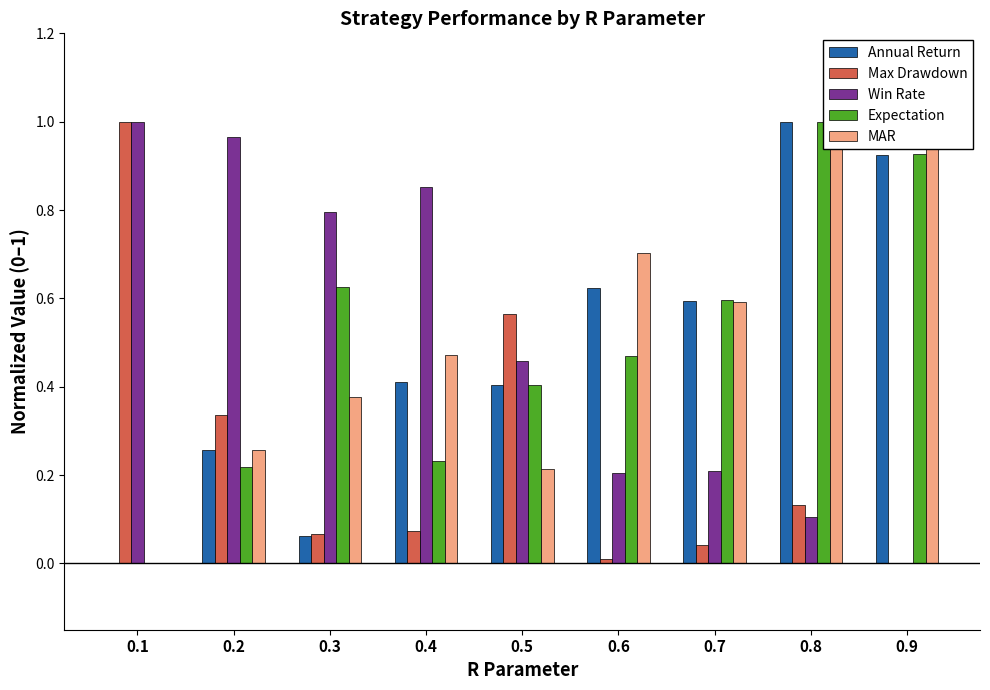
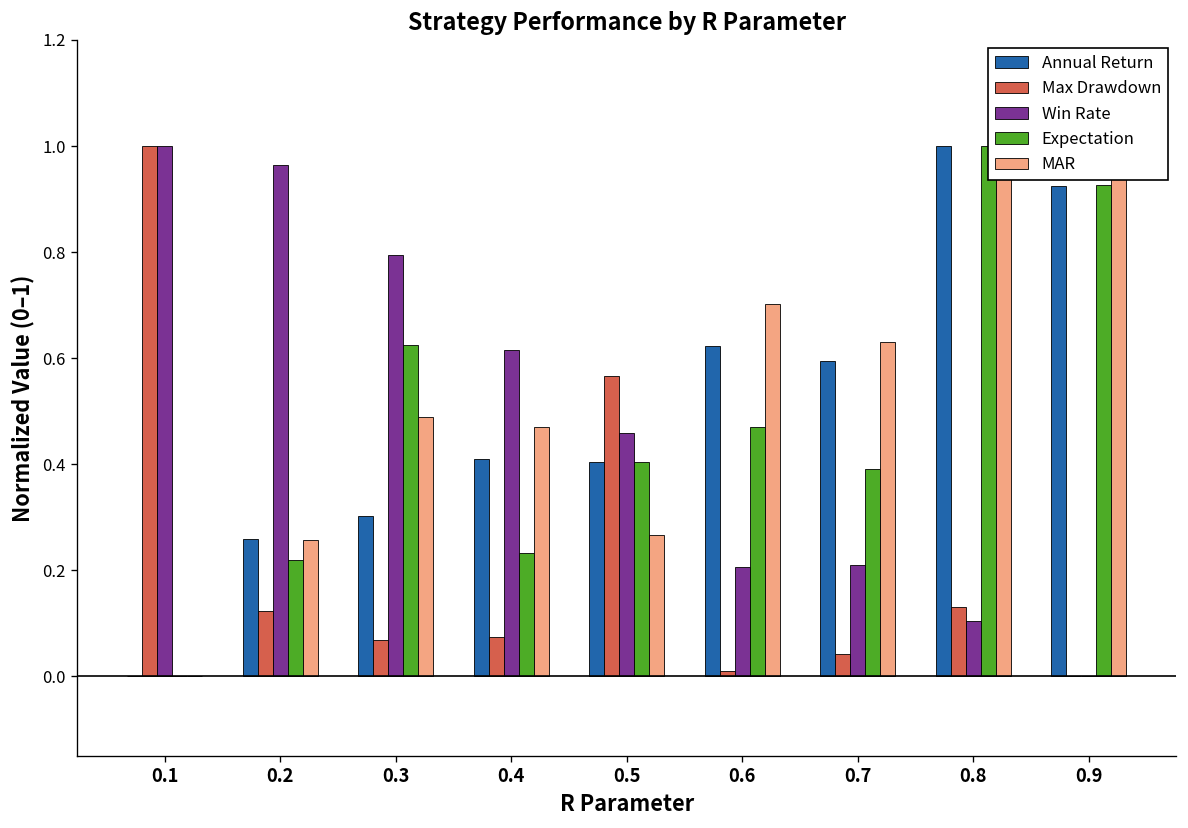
  {
    "Annual Return": {
      "0.1": 0.00,
      "0.2": 0.26,
-     "0.3": 0.06,
+     "0.3": 0.30,
      "0.4": 0.41,
      "0.5": 0.40,
      "0.6": 0.62,
      "0.7": 0.59,
      "0.8": 1.00,
      "0.9": 0.92
    },
    "Max Drawdown": {
      "0.1": 1.00,
-     "0.2": 0.34,
+     "0.2": 0.12,
      "0.3": 0.07,
      "0.4": 0.07,
      "0.5": 0.57,
      "0.6": 0.01,
      "0.7": 0.04,
      "0.8": 0.13,
      "0.9": 0.00
    },
    "Win Rate": {
      "0.1": 1.00,
      "0.2": 0.97,
      "0.3": 0.79,
-     "0.4": 0.85,
+     "0.4": 0.62,
      "0.5": 0.46,
      "0.6": 0.21,
      "0.7": 0.21,
      "0.8": 0.10,
      "0.9": 0.00
    },
    "Expectation": {
      "0.1": 0.00,
      "0.2": 0.22,
      "0.3": 0.63,
      "0.4": 0.23,
      "0.5": 0.40,
      "0.6": 0.47,
-     "0.7": 0.60,
+     "0.7": 0.39,
      "0.9": 0.93
    },
    "MAR": {
      "0.1": 0.00,
      "0.2": 0.26,
-     "0.3": 0.38,
+     "0.3": 0.49,
      "0.4": 0.47,
-     "0.5": 0.21,
+     "0.5": 0.27,
      "0.6": 0.70,
-     "0.7": 0.59
+     "0.7": 0.63
    }
  }
